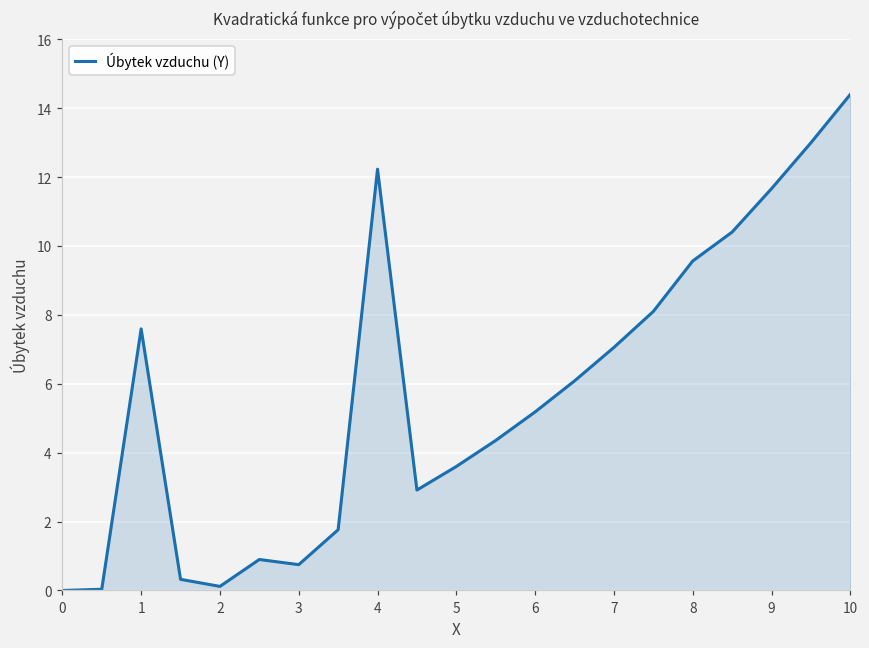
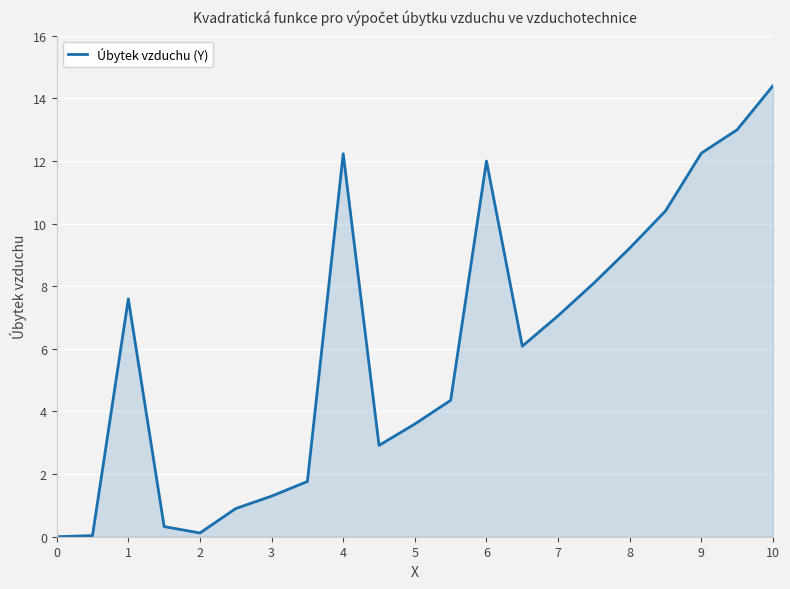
  {
    "0": 0.0,
    "1": 7.6,
    "2": 0.1,
-   "3": 0.8,
+   "3": 1.3,
    "4": 12.2,
    "5": 3.6,
-   "6": 5.2,
+   "6": 12.0,
    "7": 7.1,
-   "8": 9.6,
-   "9": 11.7,
+   "8": 9.2,
+   "9": 12.2,
    "10": 14.4
  }
